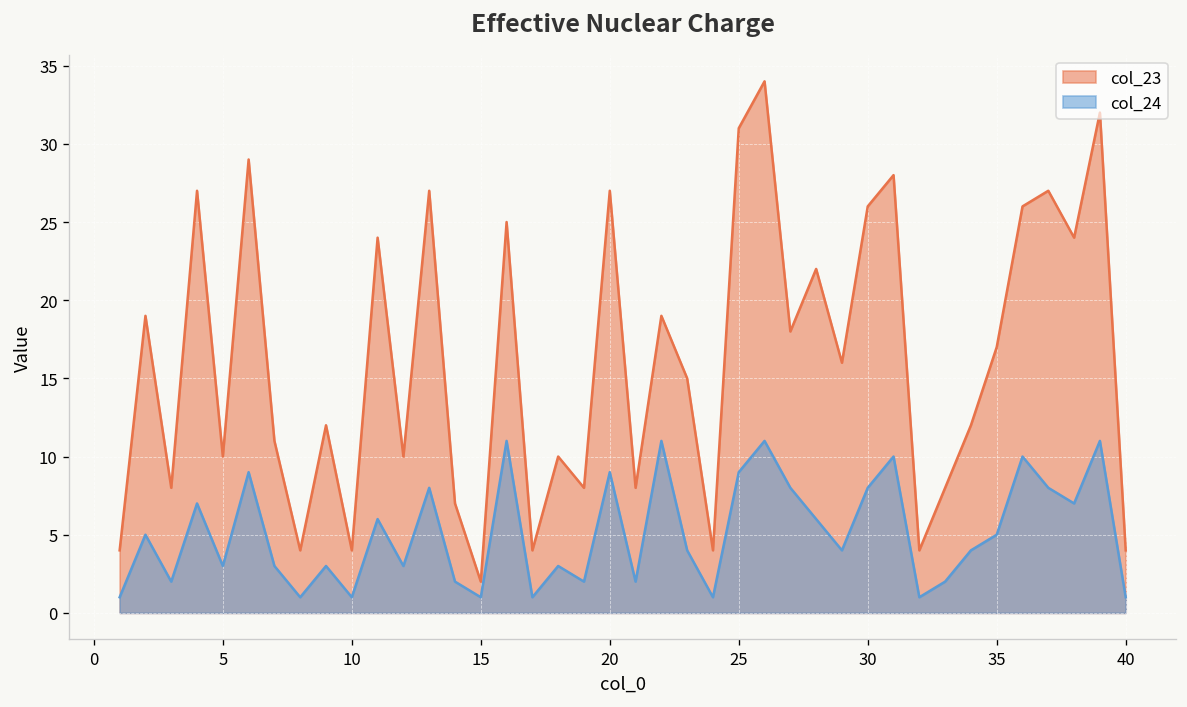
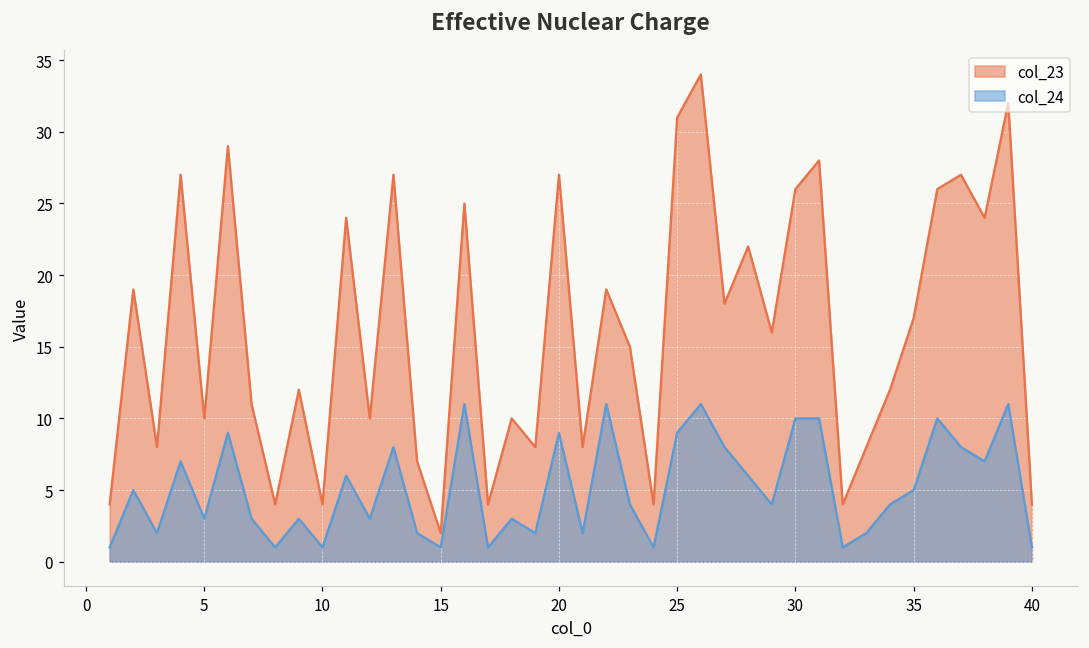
  {
    "col_23": {
      "5": 10,
      "10": 4,
      "15": 2,
      "20": 27,
      "25": 31,
      "30": 26,
      "35": 17,
      "40": 4
    },
    "col_24": {
      "5": 3,
      "10": 1,
      "15": 1,
      "20": 9,
      "25": 9,
-     "30": 8,
+     "30": 10,
      "35": 5,
      "40": 1
    }
  }
